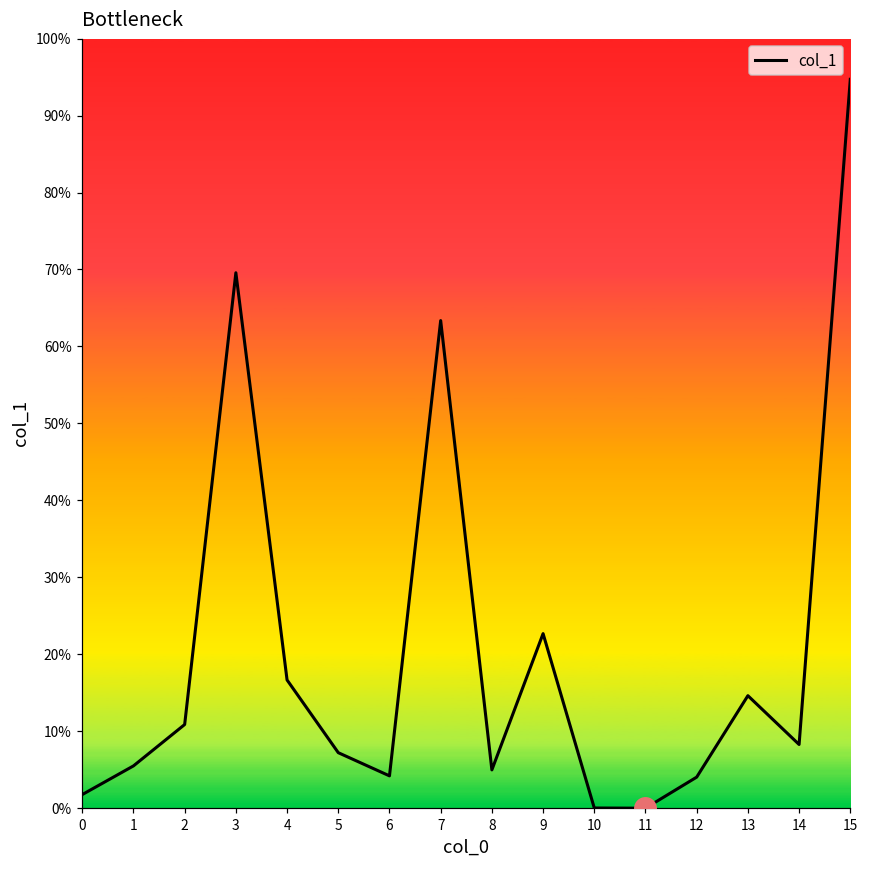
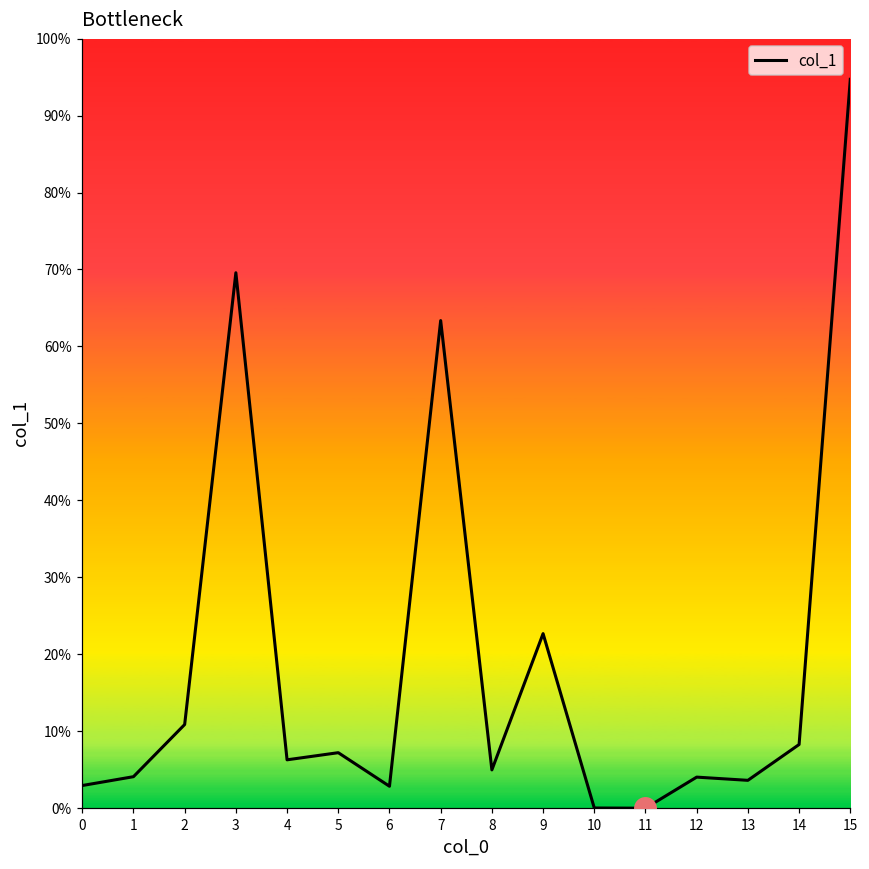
  {
    "col_1": {
-     "0": "2%",
-     "1": "5%",
+     "0": "3%",
+     "1": "4%",
      "2": "11%",
      "3": "70%",
-     "4": "17%",
+     "4": "6%",
      "5": "7%",
-     "6": "4%",
+     "6": "3%",
      "7": "63%",
      "8": "5%",
      "9": "23%",
      "10": "0%",
      "12": "4%",
-     "13": "15%",
+     "13": "4%",
      "14": "8%",
      "15": "95%"
    }
  }
